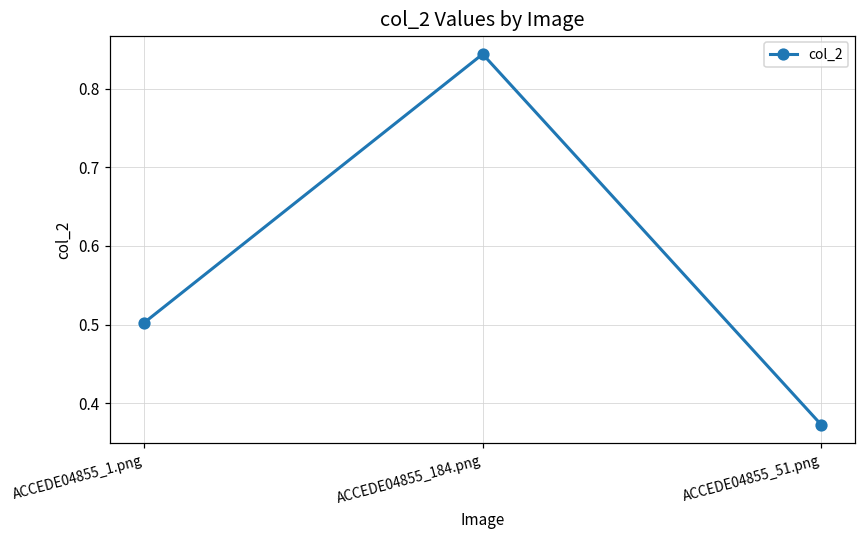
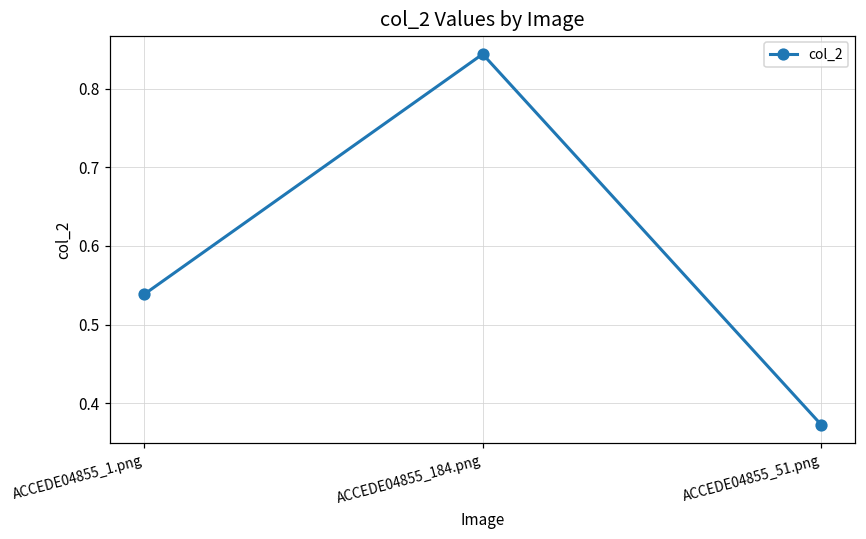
  {
-   "ACCEDE04855_1.png": 0.50,
+   "ACCEDE04855_1.png": 0.54,
    "ACCEDE04855_184.png": 0.84,
    "ACCEDE04855_51.png": 0.37
  }
